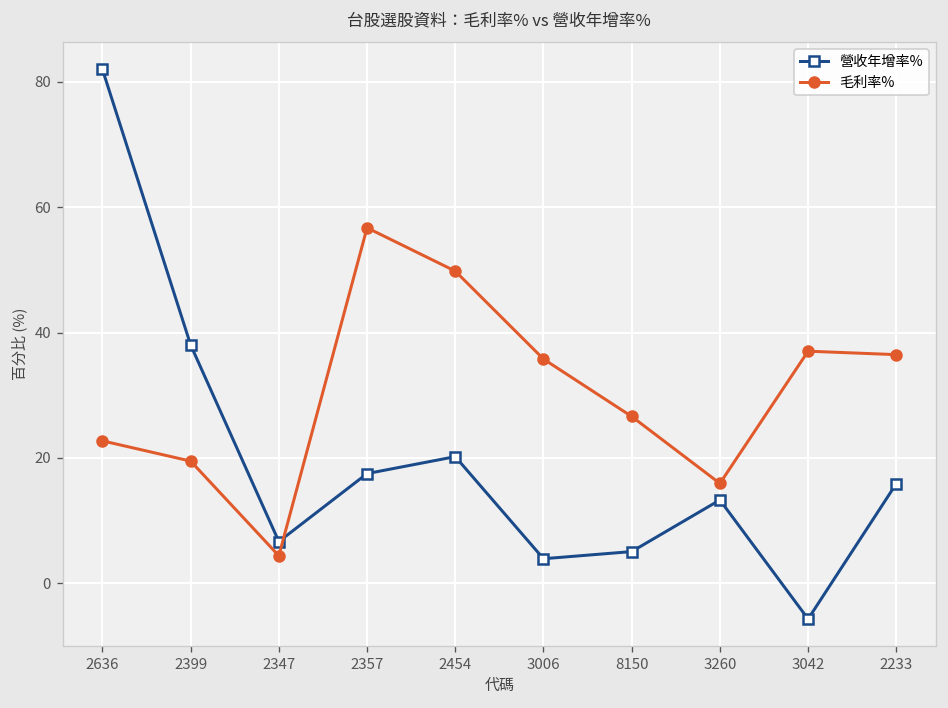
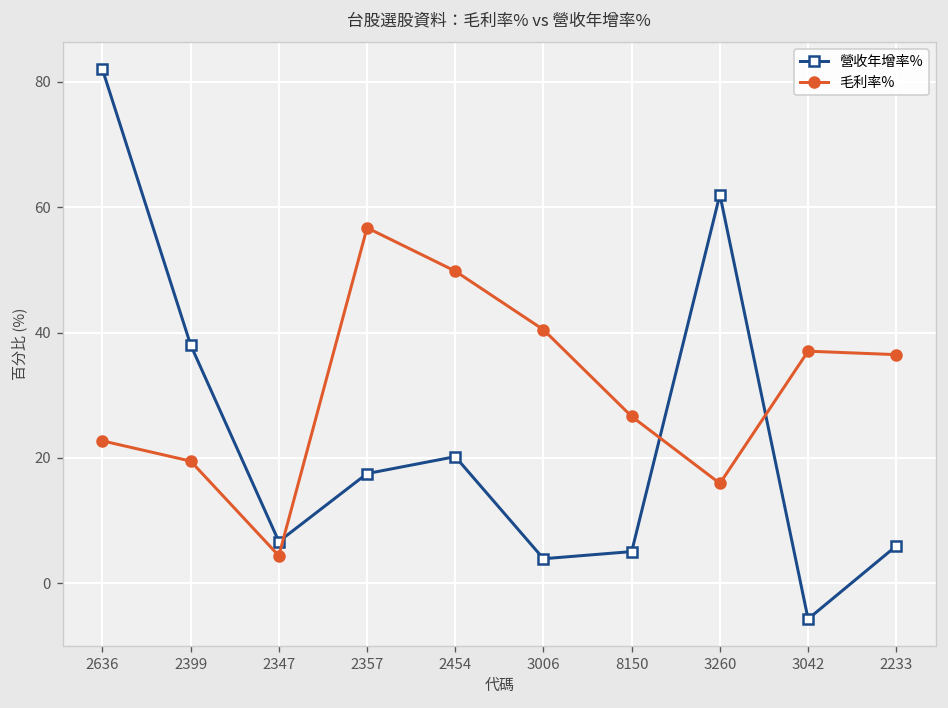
  {
    "營收年增率%": {
      "2636": 82,
      "2399": 38,
      "2347": 7,
      "2357": 18,
      "2454": 20,
      "3006": 4,
      "8150": 5,
-     "3260": 13,
+     "3260": 62,
      "3042": -6,
-     "2233": 16
+     "2233": 6
    },
    "毛利率%": {
      "2636": 23,
      "2399": 20,
      "2347": 4,
      "2357": 57,
      "2454": 50,
-     "3006": 36,
+     "3006": 40,
      "8150": 27,
      "3260": 16,
      "3042": 37,
      "2233": 36
    }
  }
